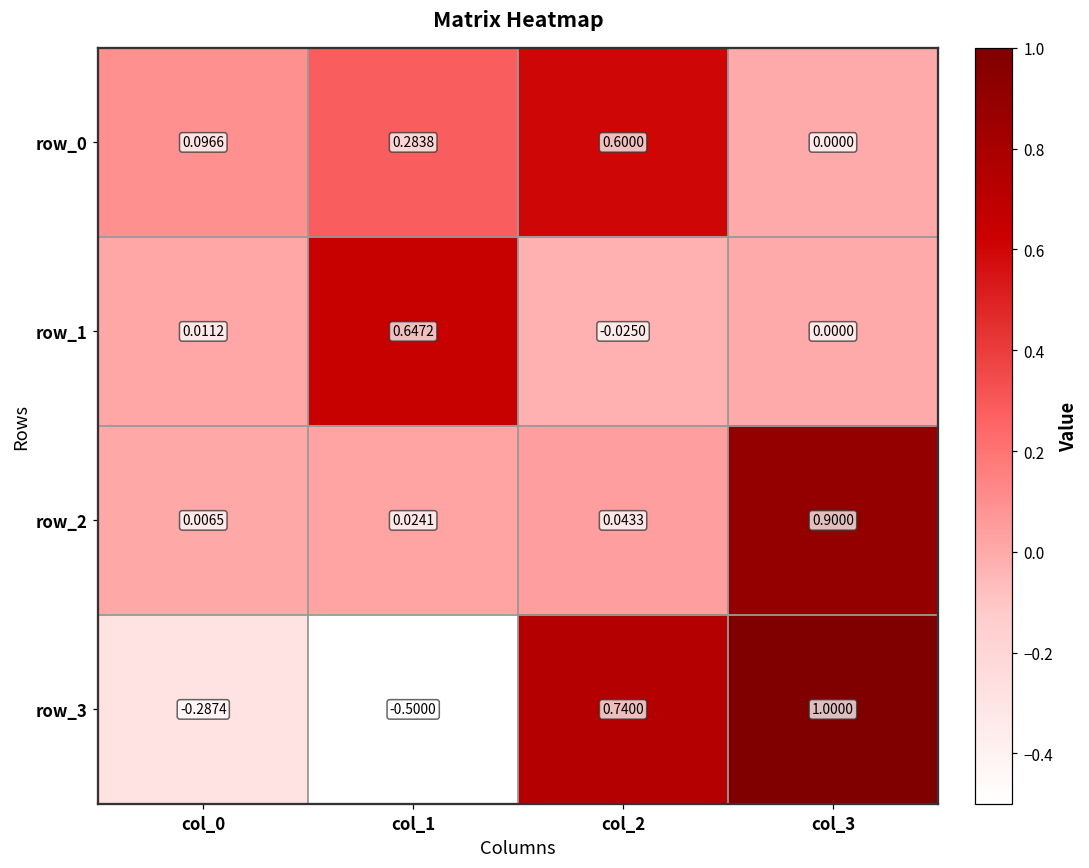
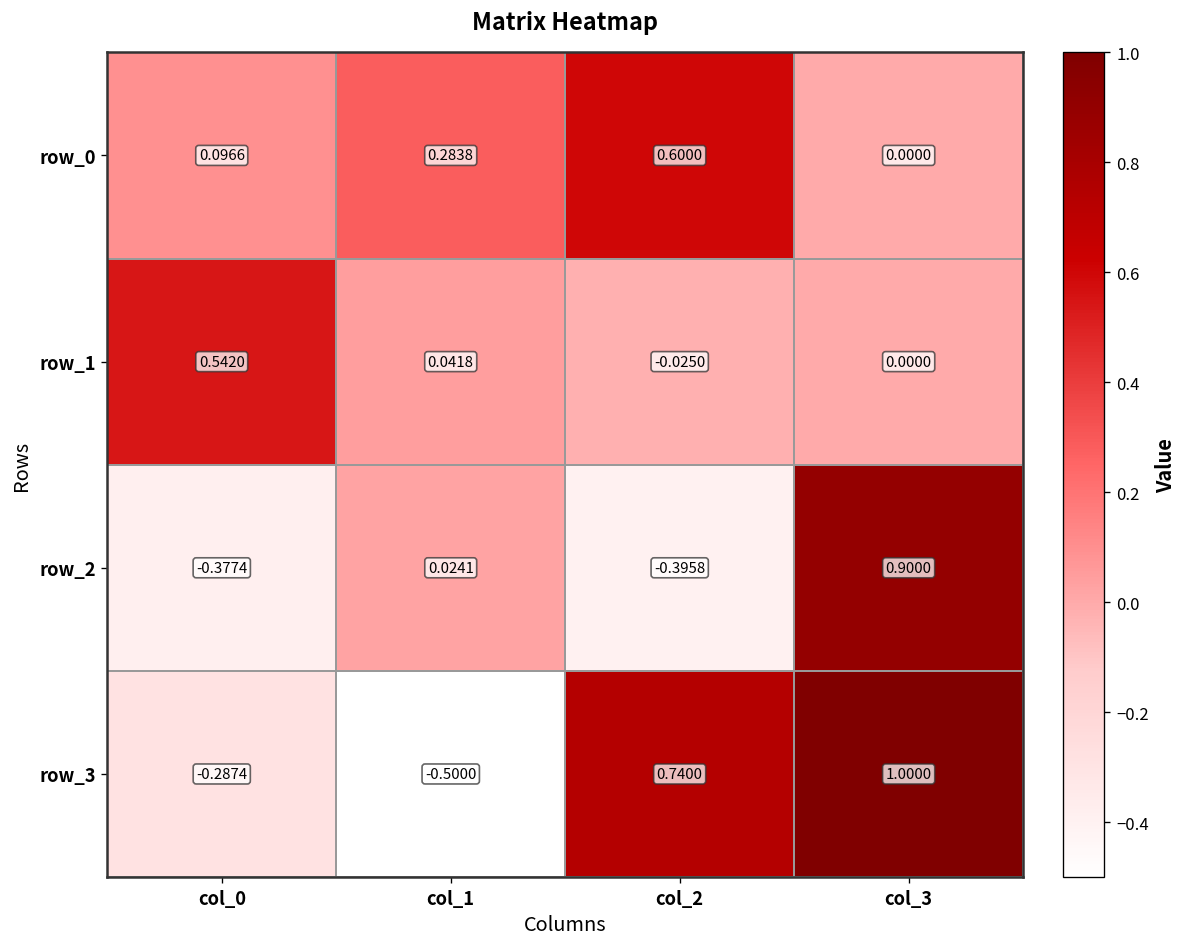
  {
    "row_1": {
-     "col_0": 0.0112,
-     "col_1": 0.6472
+     "col_0": 0.5420,
+     "col_1": 0.0418
    },
    "row_2": {
-     "col_0": 0.0065,
-     "col_2": 0.0433
+     "col_0": -0.3774,
+     "col_2": -0.3958
    }
  }
